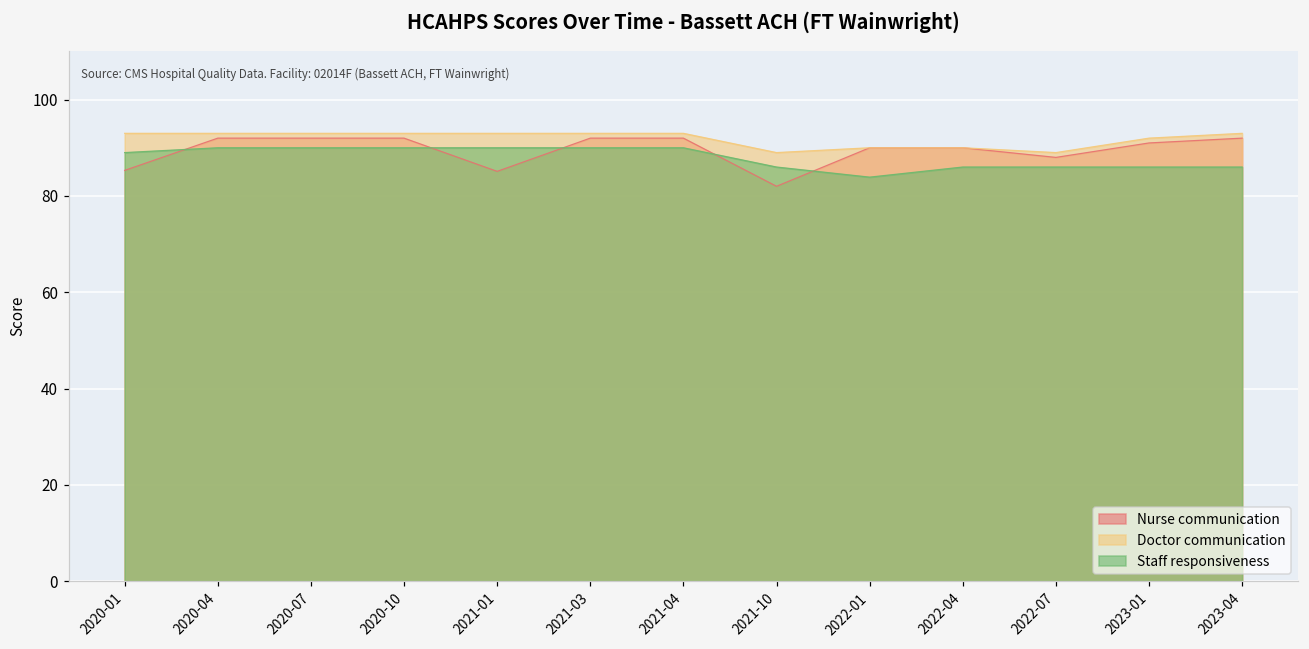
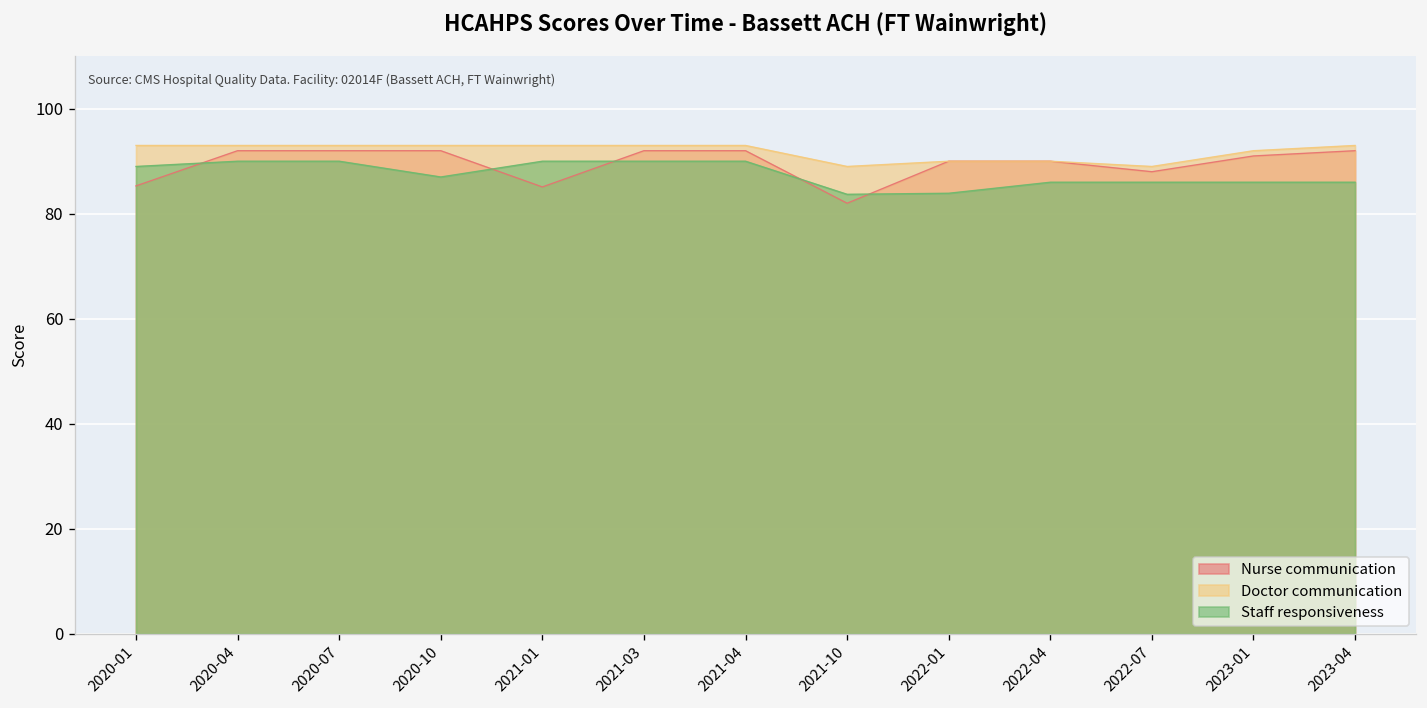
  {
    "Nurse communication": {
      "2020-01": 85,
      "2020-04": 92,
      "2020-07": 92,
      "2020-10": 92,
      "2021-01": 85,
      "2021-03": 92,
      "2021-04": 92,
      "2021-10": 82,
      "2022-07": 88,
      "2023-01": 91,
      "2023-04": 92
    },
    "Doctor communication": {
      "2020-01": 93,
      "2020-04": 93,
      "2020-07": 93,
      "2020-10": 93,
      "2021-01": 93,
      "2021-03": 93,
      "2021-04": 93,
      "2021-10": 89,
      "2022-07": 89,
      "2023-01": 92,
      "2023-04": 93
    },
    "Staff responsiveness": {
      "2020-01": 89,
      "2020-04": 90,
      "2020-07": 90,
-     "2020-10": 90,
+     "2020-10": 87,
      "2021-01": 90,
      "2021-03": 90,
      "2021-04": 90,
-     "2021-10": 86,
+     "2021-10": 84,
      "2022-01": 84,
      "2022-04": 86,
      "2022-07": 86,
      "2023-01": 86,
      "2023-04": 86
    }
  }
